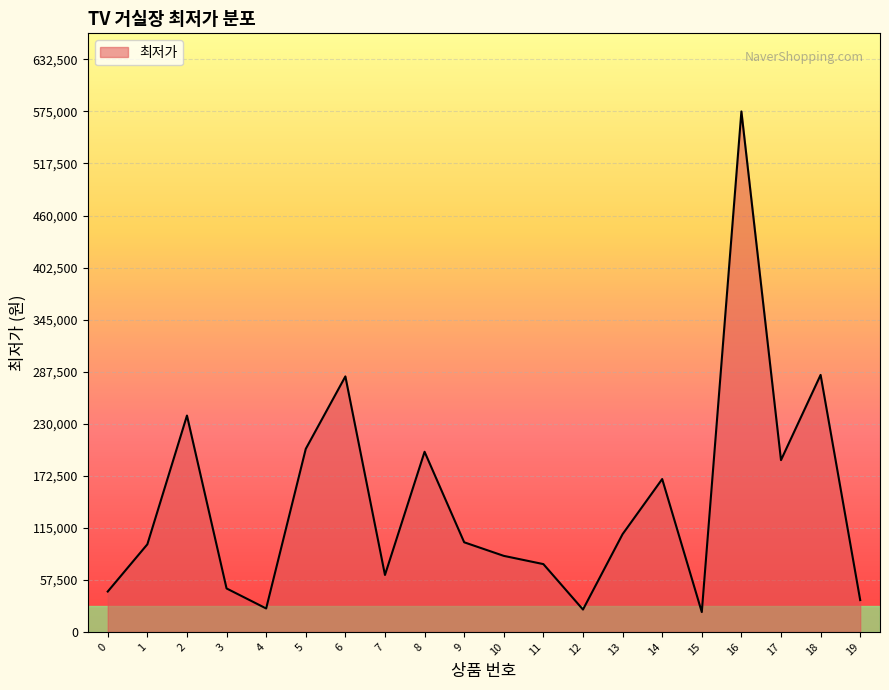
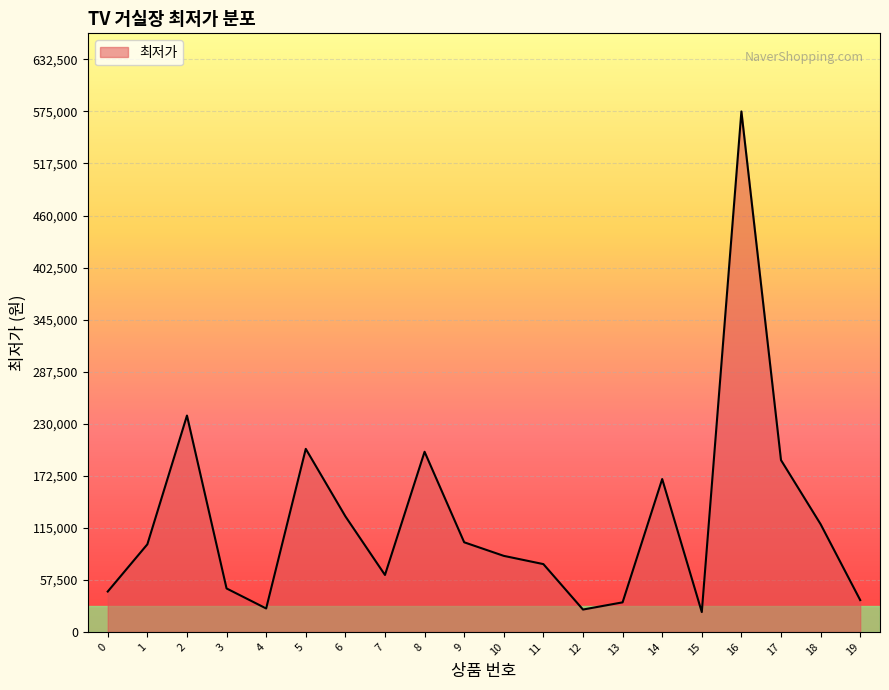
  {
    "0": "40,000",
    "1": "100,000",
    "2": "240,000",
    "3": "50,000",
    "5": "200,000",
-   "6": "280,000",
+   "6": "130,000",
    "7": "60,000",
    "8": "200,000",
    "9": "100,000",
    "10": "80,000",
    "11": "70,000",
-   "13": "110,000",
+   "13": "30,000",
    "14": "170,000",
    "16": "580,000",
    "17": "190,000",
-   "18": "280,000",
+   "18": "120,000",
    "19": "40,000"
  }
